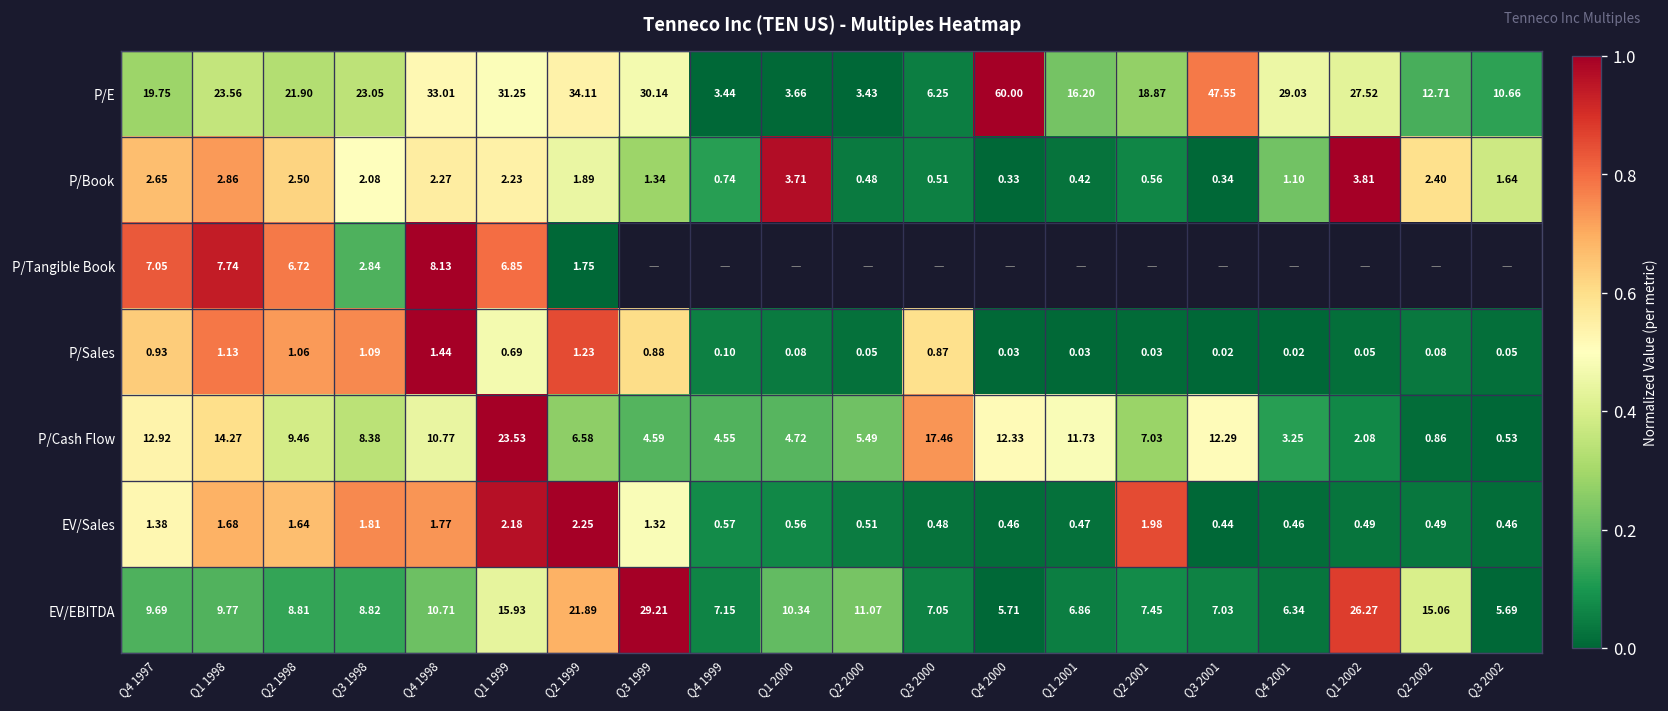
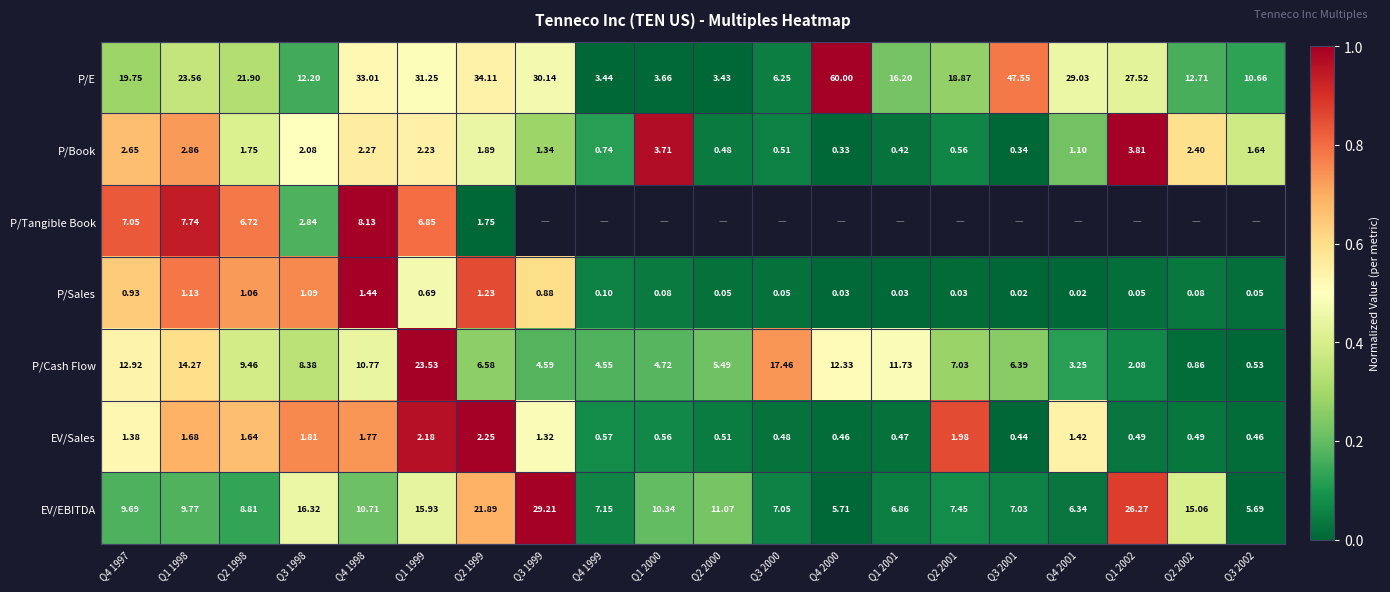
  {
    "P/E": {
      "Q4 1997": 19.75,
      "Q1 1998": 23.56,
      "Q2 1998": 21.90,
-     "Q3 1998": 23.05,
+     "Q3 1998": 12.20,
      "Q4 1998": 33.01,
      "Q1 1999": 31.25,
      "Q2 1999": 34.11,
      "Q3 1999": 30.14,
      "Q4 1999": 3.44,
      "Q1 2000": 3.66,
      "Q2 2000": 3.43,
      "Q3 2000": 6.25,
      "Q4 2000": 60.00,
      "Q1 2001": 16.20,
      "Q2 2001": 18.87,
      "Q3 2001": 47.55,
      "Q4 2001": 29.03,
      "Q1 2002": 27.52,
      "Q2 2002": 12.71,
      "Q3 2002": 10.66
    },
    "P/Book": {
      "Q4 1997": 2.65,
      "Q1 1998": 2.86,
-     "Q2 1998": 2.50,
+     "Q2 1998": 1.75,
      "Q3 1998": 2.08,
      "Q4 1998": 2.27,
      "Q1 1999": 2.23,
      "Q2 1999": 1.89,
      "Q3 1999": 1.34,
      "Q4 1999": 0.74,
      "Q1 2000": 3.71,
      "Q2 2000": 0.48,
      "Q3 2000": 0.51,
      "Q4 2000": 0.33,
      "Q1 2001": 0.42,
      "Q2 2001": 0.56,
      "Q3 2001": 0.34,
      "Q4 2001": 1.10,
      "Q1 2002": 3.81,
      "Q2 2002": 2.40,
      "Q3 2002": 1.64
    },
    "P/Tangible Book": {
      "Q4 1997": 7.05,
      "Q1 1998": 7.74,
      "Q2 1998": 6.72,
      "Q3 1998": 2.84,
      "Q4 1998": 8.13,
      "Q1 1999": 6.85,
      "Q2 1999": 1.75
    },
    "P/Sales": {
      "Q4 1997": 0.93,
      "Q1 1998": 1.13,
      "Q2 1998": 1.06,
      "Q3 1998": 1.09,
      "Q4 1998": 1.44,
      "Q1 1999": 0.69,
      "Q2 1999": 1.23,
      "Q3 1999": 0.88,
      "Q4 1999": 0.10,
      "Q1 2000": 0.08,
      "Q2 2000": 0.05,
-     "Q3 2000": 0.87,
+     "Q3 2000": 0.05,
      "Q4 2000": 0.03,
      "Q1 2001": 0.03,
      "Q2 2001": 0.03,
      "Q3 2001": 0.02,
      "Q4 2001": 0.02,
      "Q1 2002": 0.05,
      "Q2 2002": 0.08,
      "Q3 2002": 0.05
    },
    "P/Cash Flow": {
      "Q4 1997": 12.92,
      "Q1 1998": 14.27,
      "Q2 1998": 9.46,
      "Q3 1998": 8.38,
      "Q4 1998": 10.77,
      "Q1 1999": 23.53,
      "Q2 1999": 6.58,
      "Q3 1999": 4.59,
      "Q4 1999": 4.55,
      "Q1 2000": 4.72,
      "Q2 2000": 5.49,
      "Q3 2000": 17.46,
      "Q4 2000": 12.33,
      "Q1 2001": 11.73,
      "Q2 2001": 7.03,
-     "Q3 2001": 12.29,
+     "Q3 2001": 6.39,
      "Q4 2001": 3.25,
      "Q1 2002": 2.08,
      "Q2 2002": 0.86,
      "Q3 2002": 0.53
    },
    "EV/Sales": {
      "Q4 1997": 1.38,
      "Q1 1998": 1.68,
      "Q2 1998": 1.64,
      "Q3 1998": 1.81,
      "Q4 1998": 1.77,
      "Q1 1999": 2.18,
      "Q2 1999": 2.25,
      "Q3 1999": 1.32,
      "Q4 1999": 0.57,
      "Q1 2000": 0.56,
      "Q2 2000": 0.51,
      "Q3 2000": 0.48,
      "Q4 2000": 0.46,
      "Q1 2001": 0.47,
      "Q2 2001": 1.98,
      "Q3 2001": 0.44,
-     "Q4 2001": 0.46,
+     "Q4 2001": 1.42,
      "Q1 2002": 0.49,
      "Q2 2002": 0.49,
      "Q3 2002": 0.46
    },
    "EV/EBITDA": {
      "Q4 1997": 9.69,
      "Q1 1998": 9.77,
      "Q2 1998": 8.81,
-     "Q3 1998": 8.82,
+     "Q3 1998": 16.32,
      "Q4 1998": 10.71,
      "Q1 1999": 15.93,
      "Q2 1999": 21.89,
      "Q3 1999": 29.21,
      "Q4 1999": 7.15,
      "Q1 2000": 10.34,
      "Q2 2000": 11.07,
      "Q3 2000": 7.05,
      "Q4 2000": 5.71,
      "Q1 2001": 6.86,
      "Q2 2001": 7.45,
      "Q3 2001": 7.03,
      "Q4 2001": 6.34,
      "Q1 2002": 26.27,
      "Q2 2002": 15.06,
      "Q3 2002": 5.69
    }
  }
